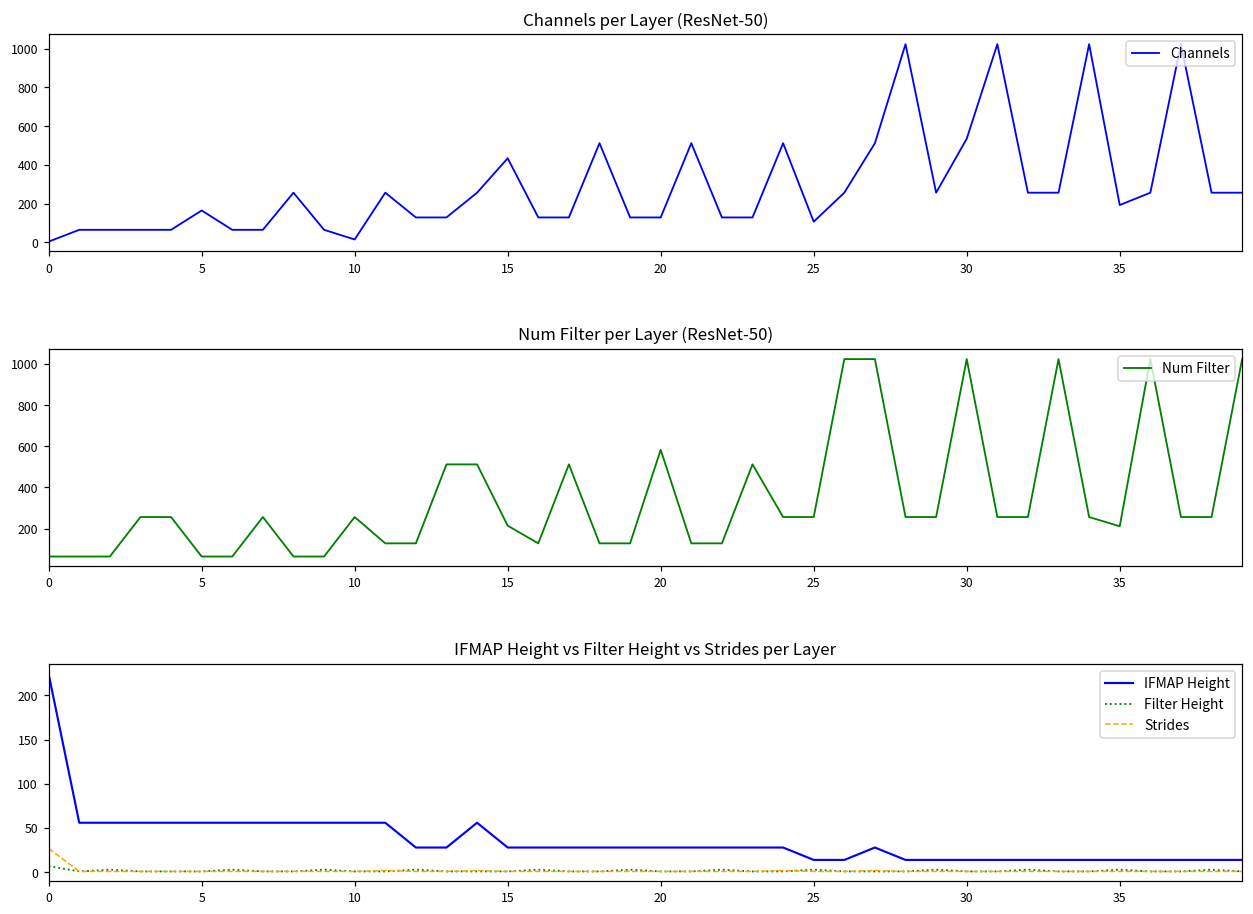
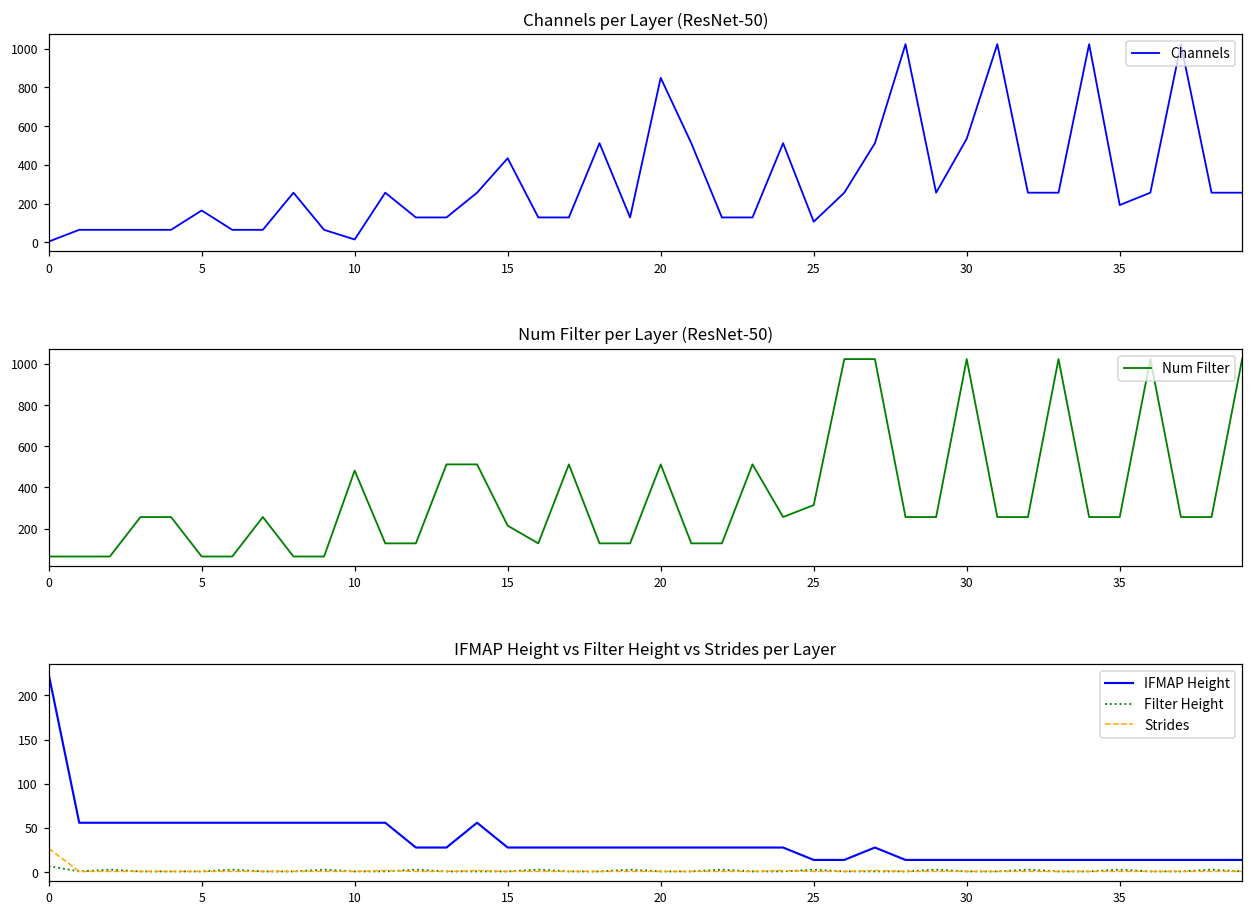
  {
    "Channels per Layer (ResNet-50)": {
      "0": 0,
      "5": 160,
      "10": 10,
      "15": 430,
-     "20": 130,
+     "20": 850,
      "25": 110,
      "30": 540,
      "35": 190
    },
    "Num Filter per Layer (ResNet-50)": {
      "0": 60,
      "5": 60,
-     "10": 260,
+     "10": 480,
      "15": 210,
-     "20": 580,
-     "25": 260,
+     "20": 510,
+     "25": 310,
      "30": 1020,
-     "35": 210
+     "35": 260
    },
    "IFMAP Height vs Filter Height vs Strides per Layer": {
      "IFMAP Height": {
        "0": 220,
        "5": 60,
        "10": 60,
        "15": 30,
        "20": 30,
        "25": 10,
        "30": 10,
        "35": 10
      },
      "Filter Height": {
        "0": 10
      },
      "Strides": {
        "0": 30
      }
    }
  }
